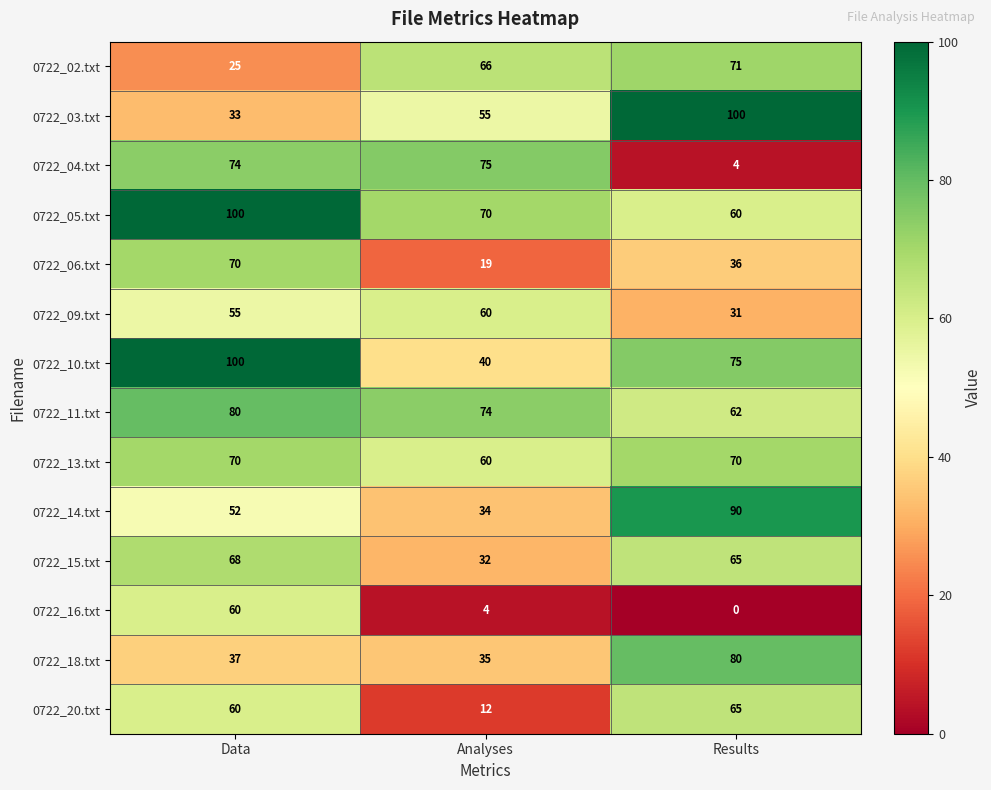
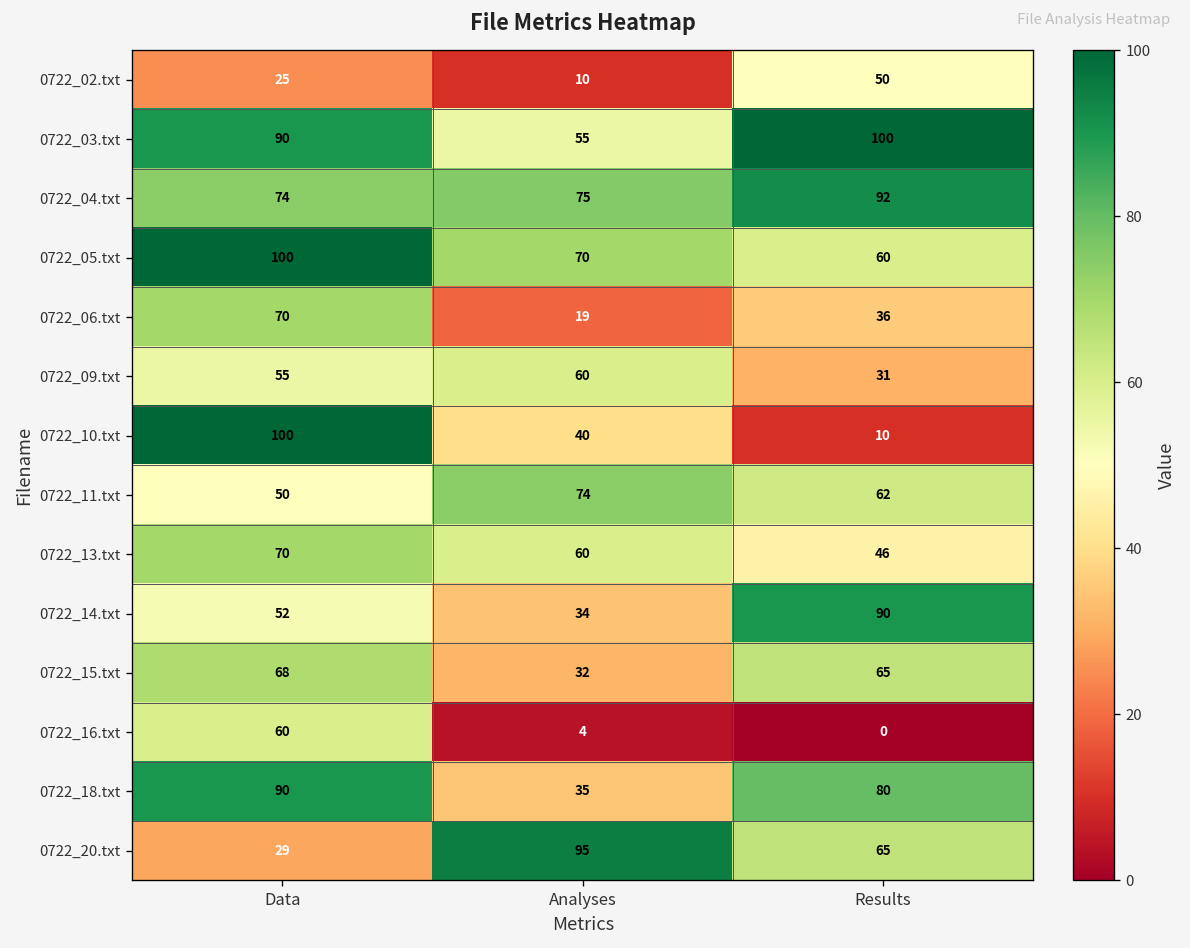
  {
    "0722_02.txt": {
      "Data": 25,
-     "Analyses": 66,
-     "Results": 71
+     "Analyses": 10,
+     "Results": 50
    },
    "0722_03.txt": {
-     "Data": 33,
+     "Data": 90,
      "Analyses": 55,
      "Results": 100
    },
    "0722_04.txt": {
      "Data": 74,
      "Analyses": 75,
-     "Results": 4
+     "Results": 92
    },
    "0722_05.txt": {
      "Data": 100,
      "Analyses": 70,
      "Results": 60
    },
    "0722_06.txt": {
      "Data": 70,
      "Analyses": 19,
      "Results": 36
    },
    "0722_09.txt": {
      "Data": 55,
      "Analyses": 60,
      "Results": 31
    },
    "0722_10.txt": {
      "Data": 100,
      "Analyses": 40,
-     "Results": 75
+     "Results": 10
    },
    "0722_11.txt": {
-     "Data": 80,
+     "Data": 50,
      "Analyses": 74,
      "Results": 62
    },
    "0722_13.txt": {
      "Data": 70,
      "Analyses": 60,
-     "Results": 70
+     "Results": 46
    },
    "0722_14.txt": {
      "Data": 52,
      "Analyses": 34,
      "Results": 90
    },
    "0722_15.txt": {
      "Data": 68,
      "Analyses": 32,
      "Results": 65
    },
    "0722_16.txt": {
      "Data": 60,
      "Analyses": 4,
      "Results": 0
    },
    "0722_18.txt": {
-     "Data": 37,
+     "Data": 90,
      "Analyses": 35,
      "Results": 80
    },
    "0722_20.txt": {
-     "Data": 60,
-     "Analyses": 12,
+     "Data": 29,
+     "Analyses": 95,
      "Results": 65
    }
  }
